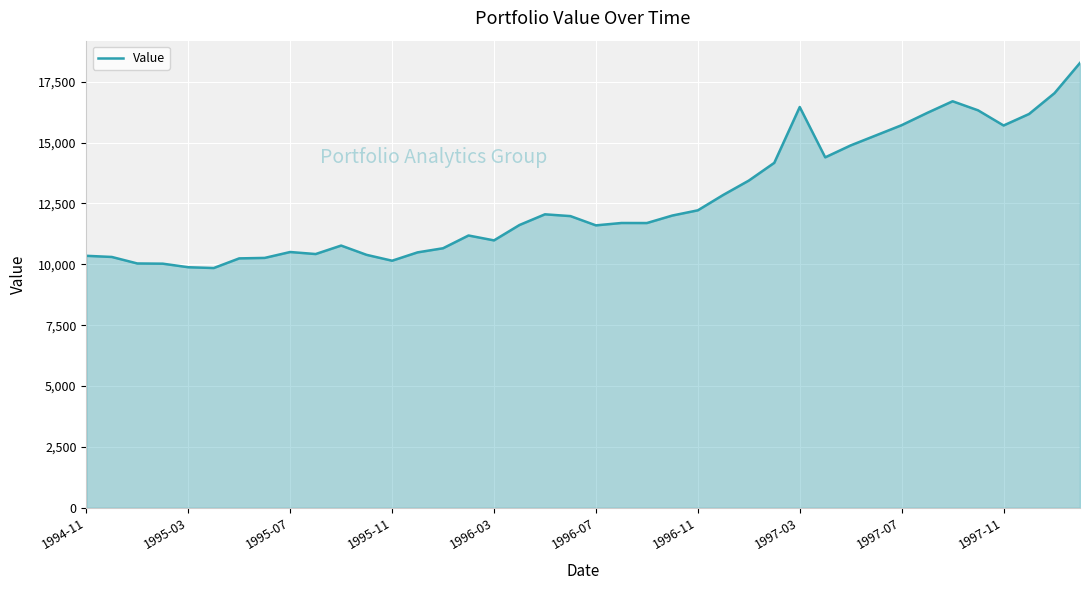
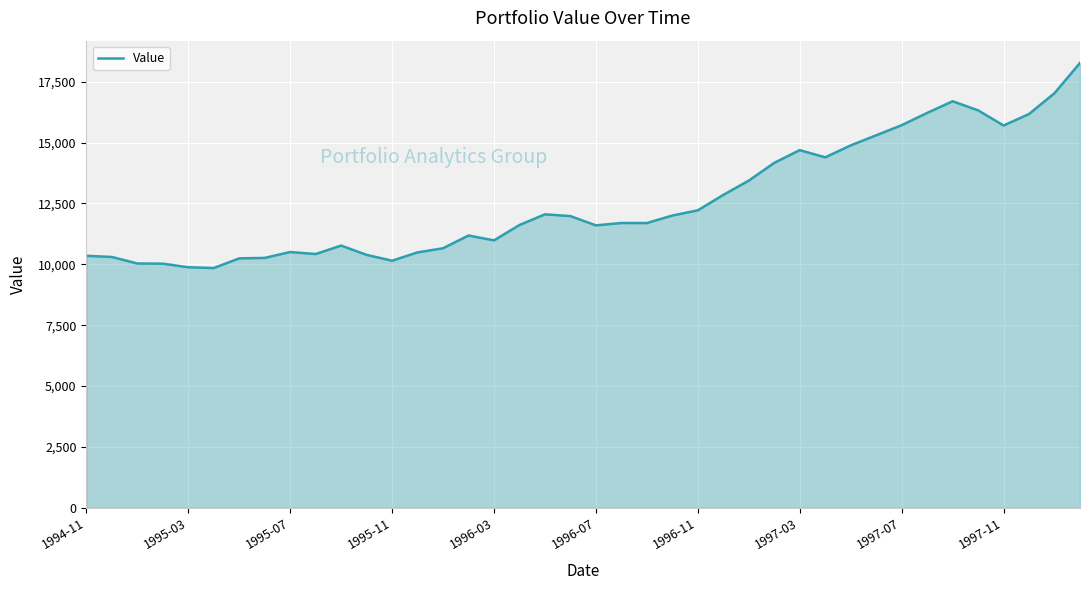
  {
    "1994-11": "10,400",
    "1995-03": "9,900",
    "1995-07": "10,500",
    "1995-11": "10,100",
    "1996-03": "11,000",
    "1996-07": "11,600",
    "1996-11": "12,200",
-   "1997-03": "16,500",
+   "1997-03": "14,700",
    "1997-07": "15,700",
    "1997-11": "15,700"
  }
